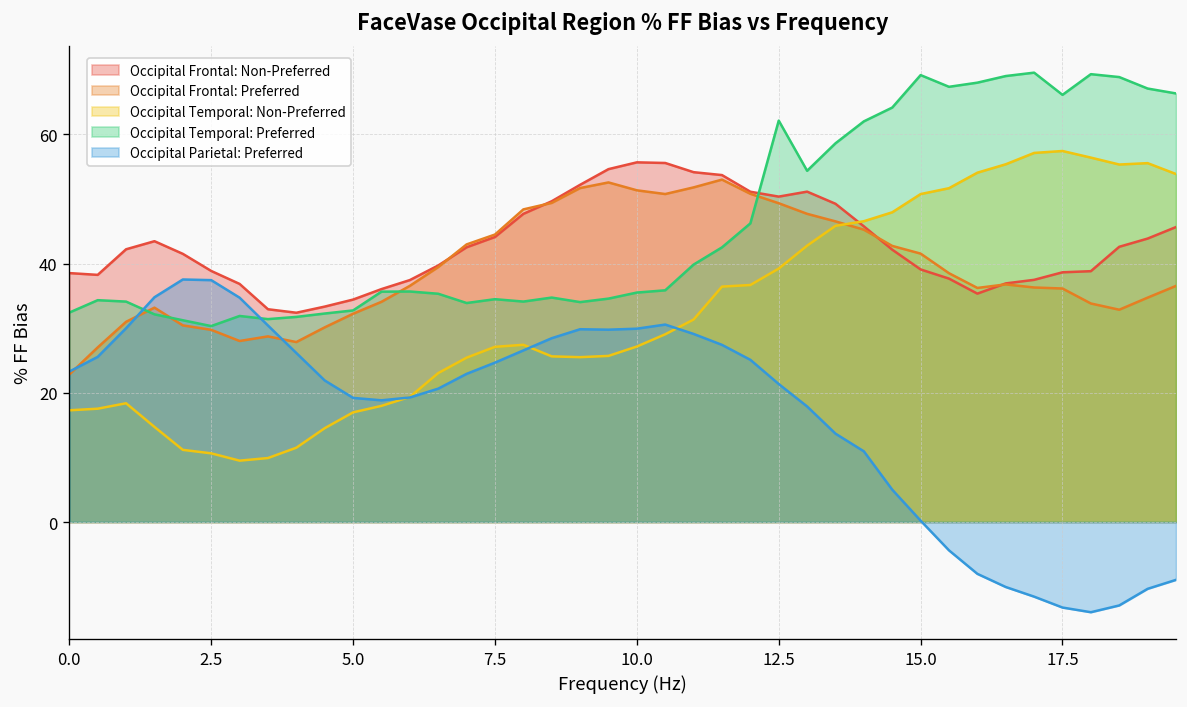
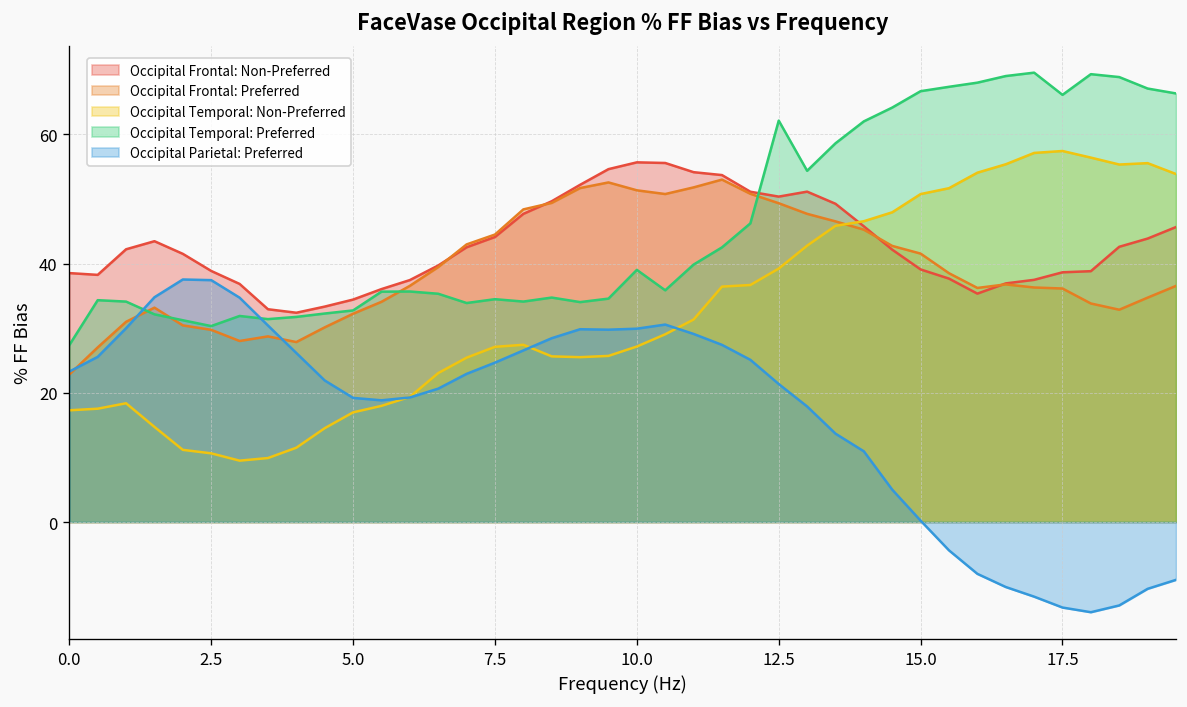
  {
    "Occipital Temporal: Preferred": {
-     "0.0": 32,
+     "0.0": 27,
      "2.5": 30,
      "5.0": 33,
      "7.5": 34,
-     "10.0": 36,
+     "10.0": 39,
      "12.5": 62,
-     "15.0": 69,
+     "15.0": 67,
      "17.5": 66
    }
  }
